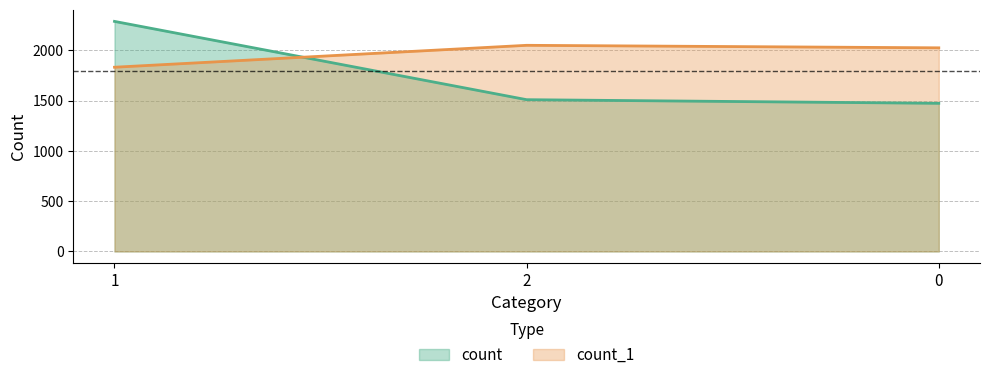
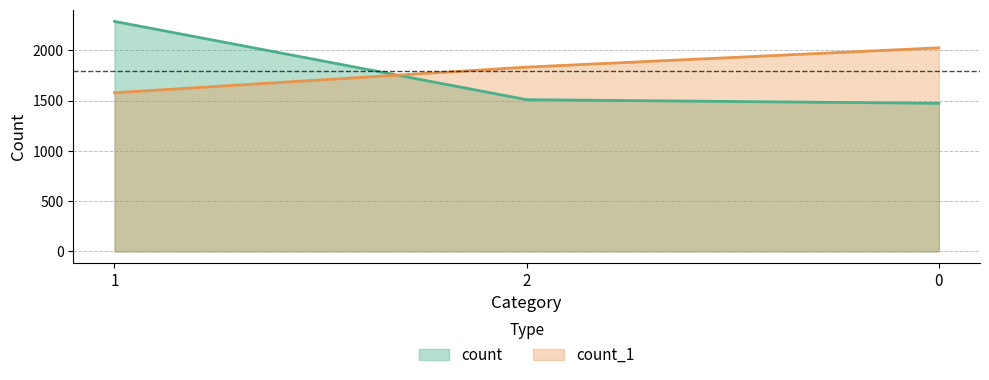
  {
    "count": {
      "1": 2290,
      "2": 1510,
      "0": 1470
    },
    "count_1": {
-     "1": 1830,
-     "2": 2050,
+     "1": 1580,
+     "2": 1830,
      "0": 2030
    }
  }
